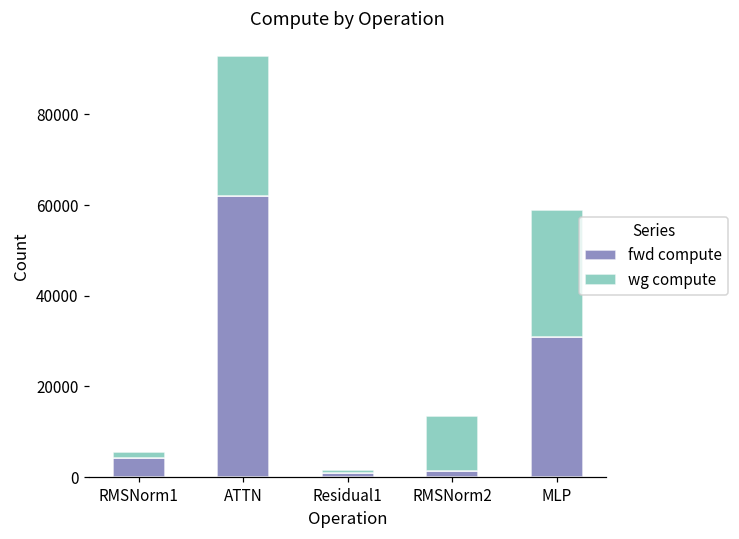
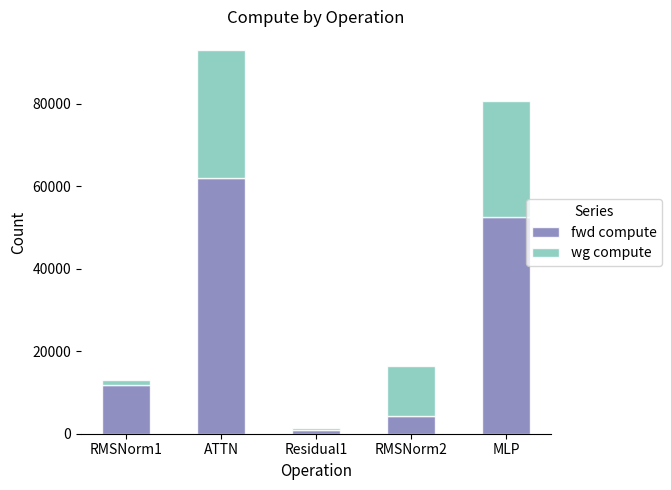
  {
    "fwd compute": {
-     "RMSNorm1": 4000,
+     "RMSNorm1": 12000,
      "ATTN": 62000,
      "Residual1": 1000,
-     "RMSNorm2": 1000,
-     "MLP": 31000
+     "RMSNorm2": 4000,
+     "MLP": 53000
    },
    "wg compute": {
      "RMSNorm1": 1000,
      "ATTN": 31000,
      "RMSNorm2": 12000,
      "MLP": 28000
    }
  }
